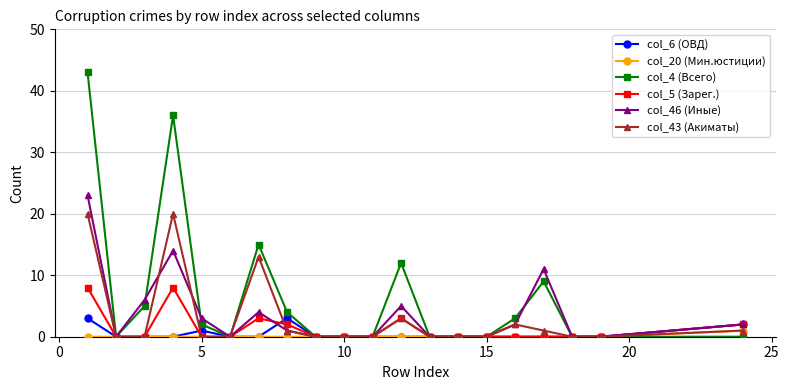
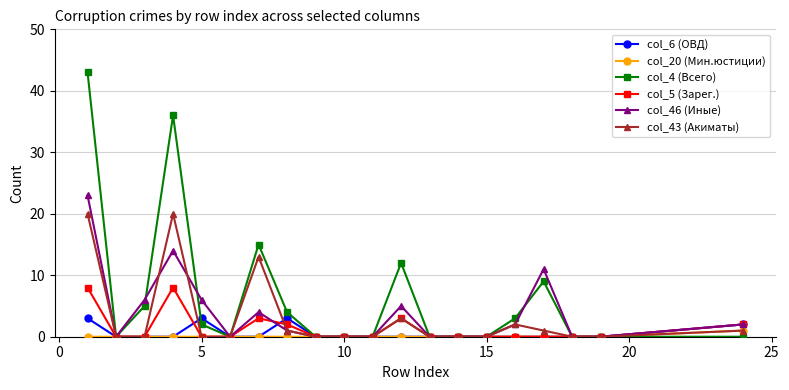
  {
    "col_6 (ОВД)": {
-     "5": 1
+     "5": 3
    },
    "col_4 (Всего)": {
      "5": 2
    },
    "col_46 (Иные)": {
-     "5": 3
+     "5": 6
    }
  }
